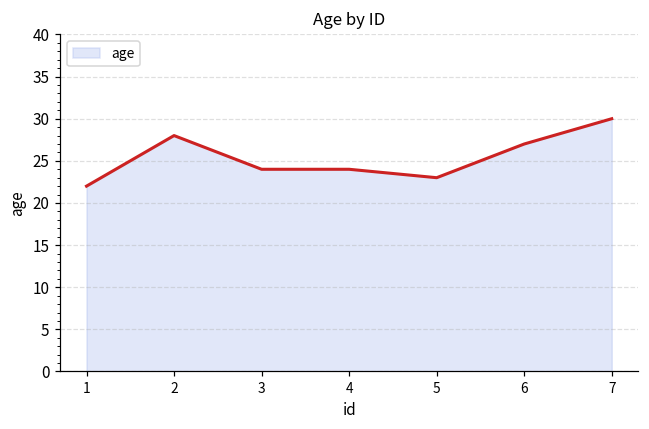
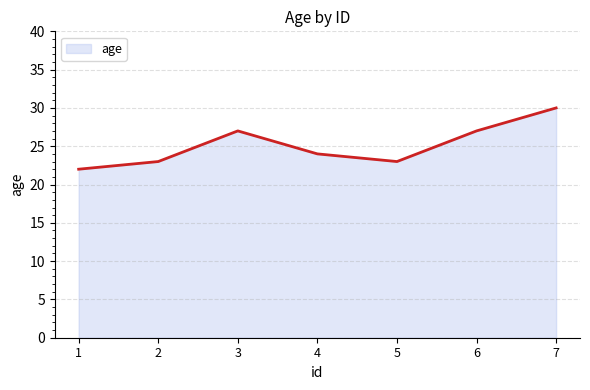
  {
    "1": 22,
-   "2": 28,
-   "3": 24,
+   "2": 23,
+   "3": 27,
    "4": 24,
    "5": 23,
    "6": 27,
    "7": 30
  }
